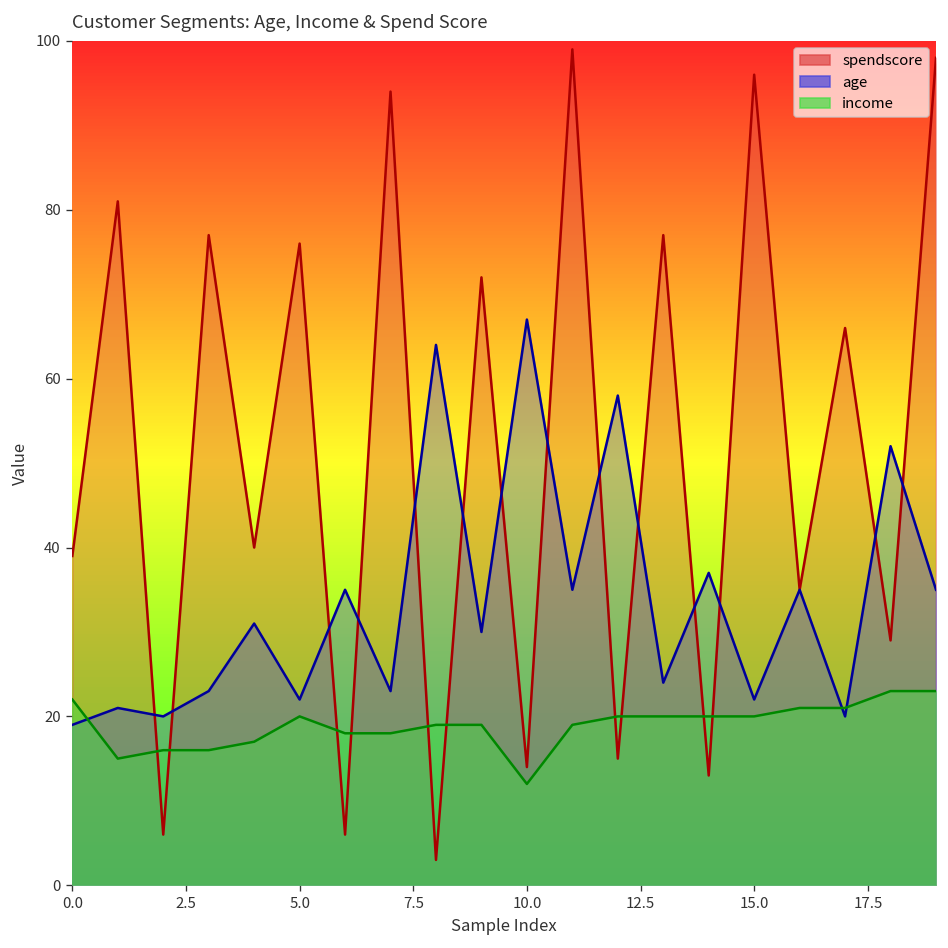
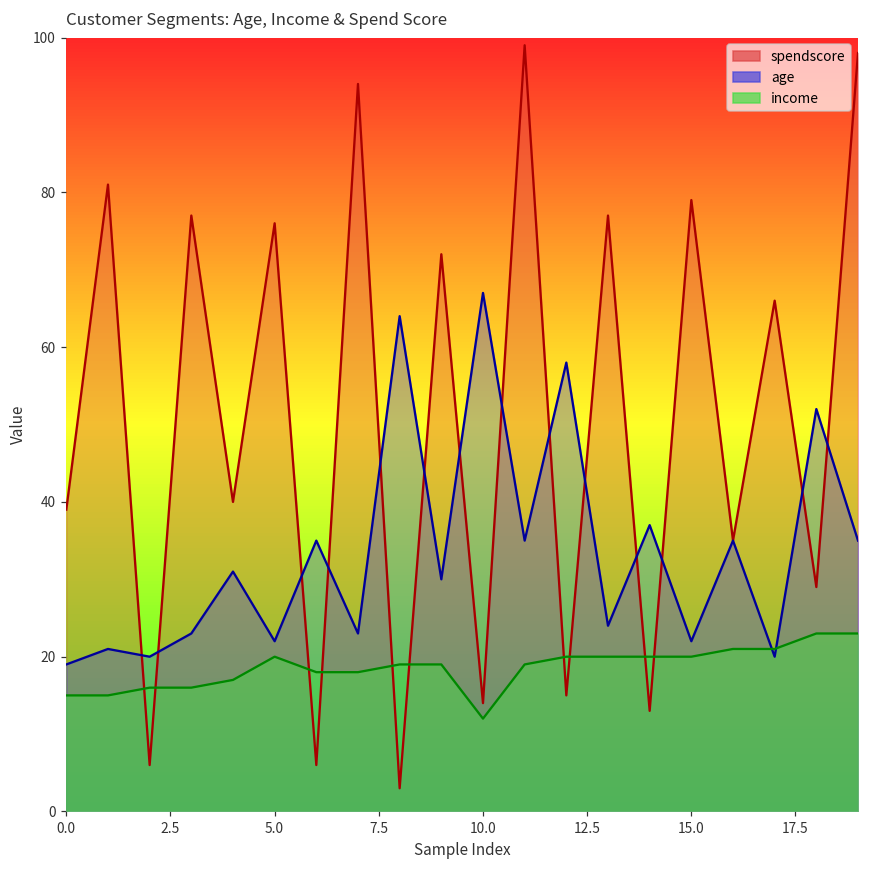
  {
    "spendscore": {
      "0.0": 39,
      "5.0": 76,
      "10.0": 14,
-     "15.0": 96
+     "15.0": 79
    },
    "age": {
      "0.0": 19,
      "5.0": 22,
      "10.0": 67,
      "15.0": 22
    },
    "income": {
-     "0.0": 22,
+     "0.0": 15,
      "5.0": 20,
      "10.0": 12,
      "15.0": 20
    }
  }
